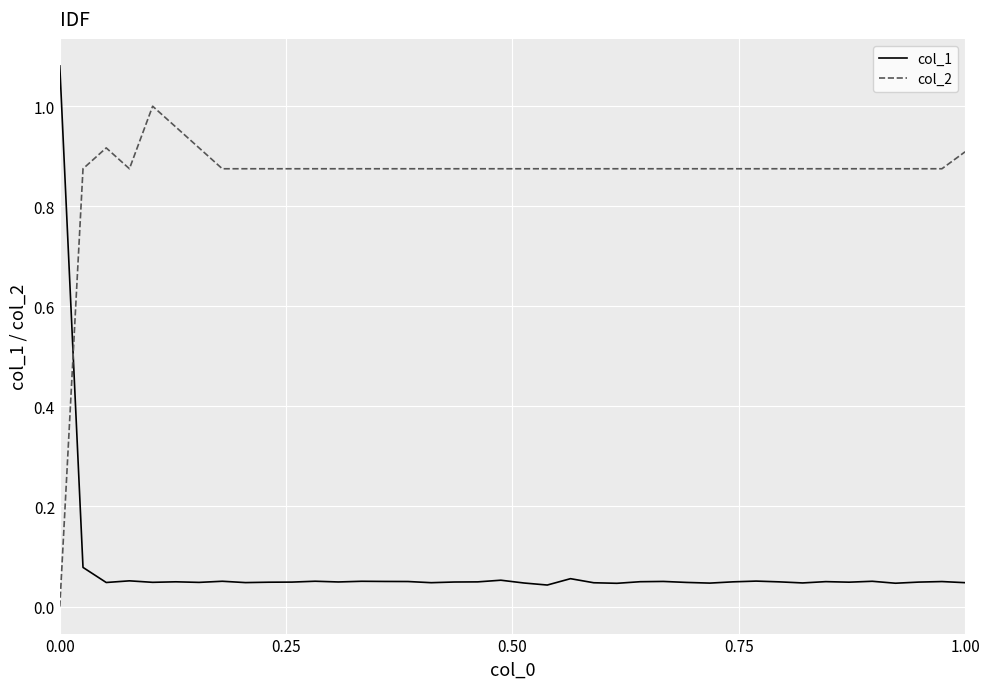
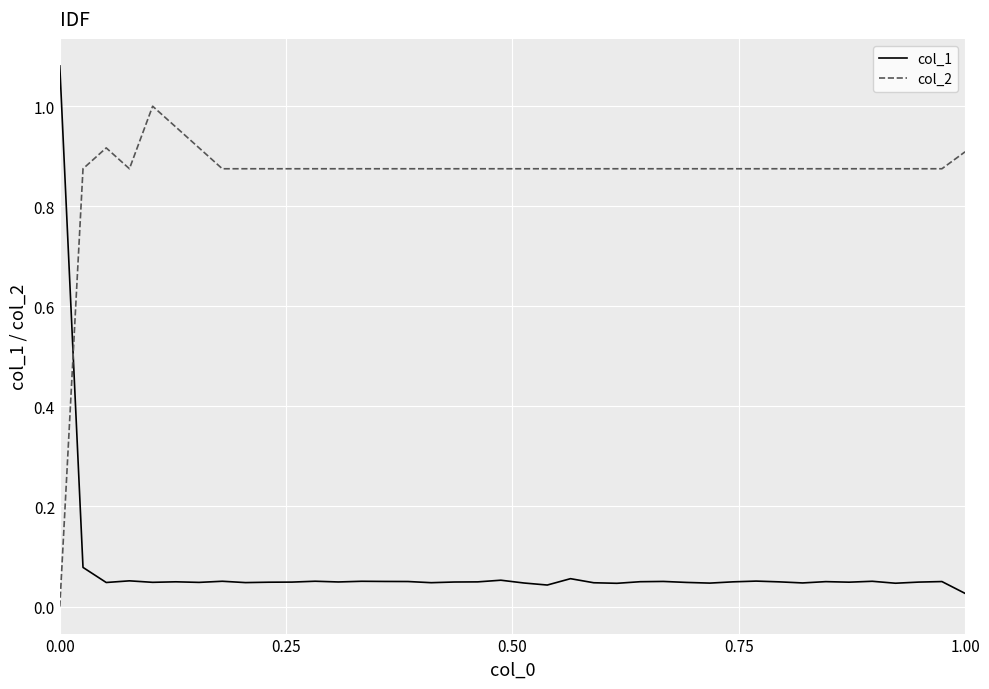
  {
    "col_1": {
      "0.00": 1.08,
-     "1.00": 0.05
+     "1.00": 0.03
    },
    "col_2": {
      "0.00": 0.00,
      "1.00": 0.91
    }
  }
